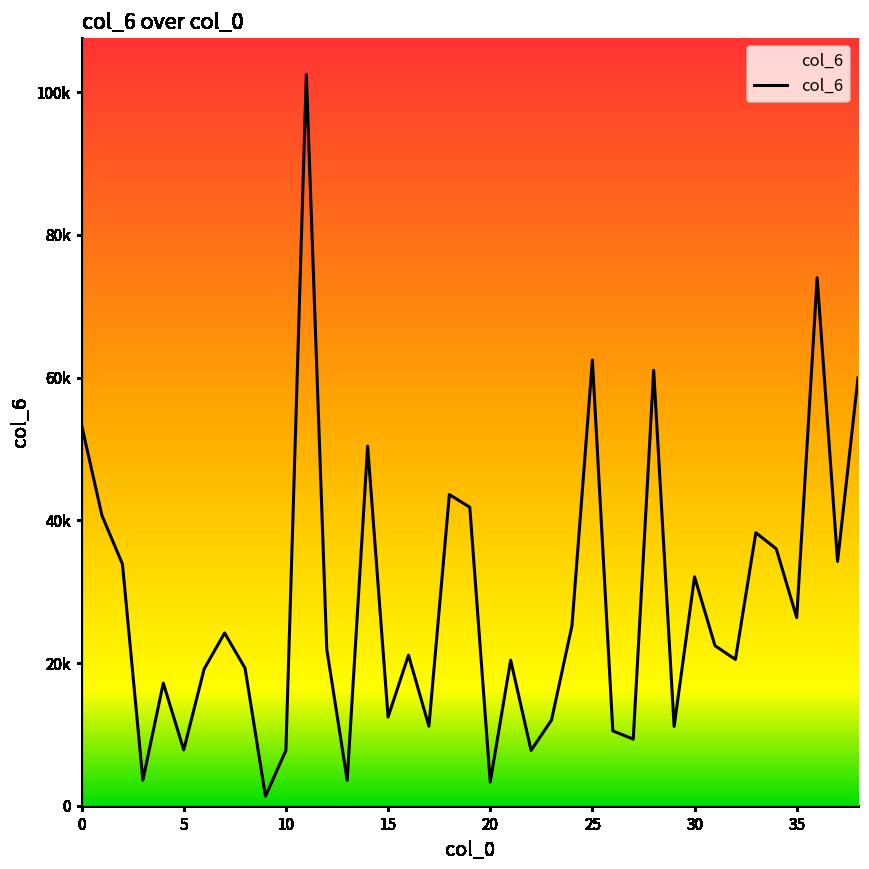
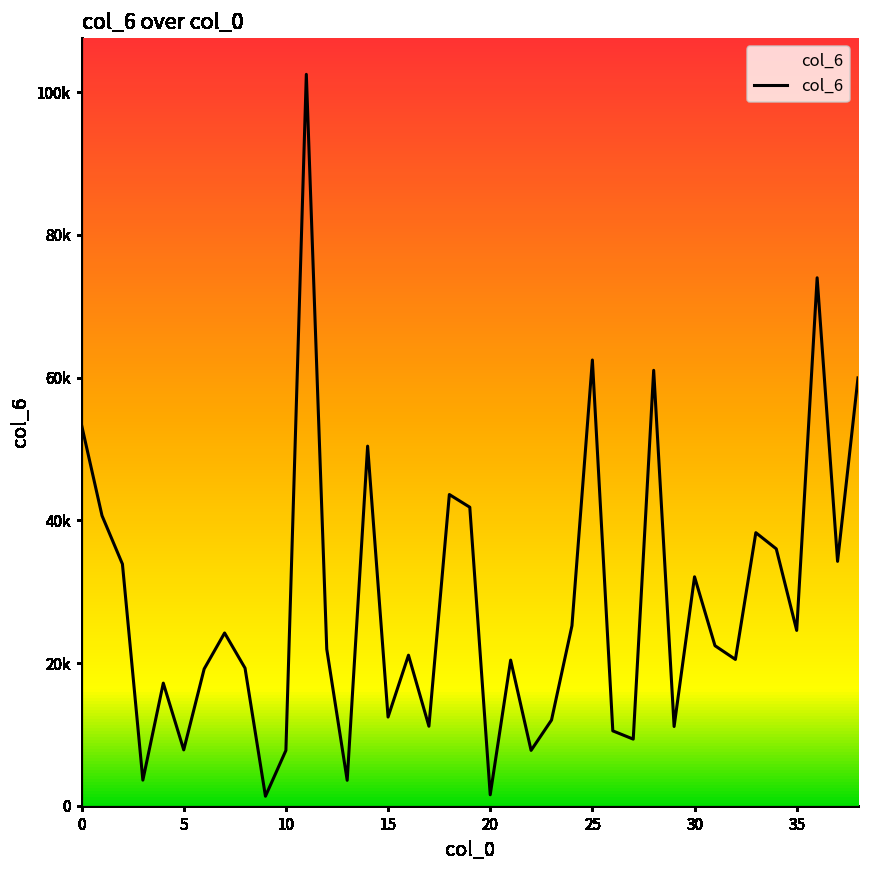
  {
    "0": 53000,
    "5": 8000,
    "10": 8000,
    "15": 12000,
-   "20": 3000,
+   "20": 2000,
    "25": 62000,
    "30": 32000,
-   "35": 26000
+   "35": 25000
  }
